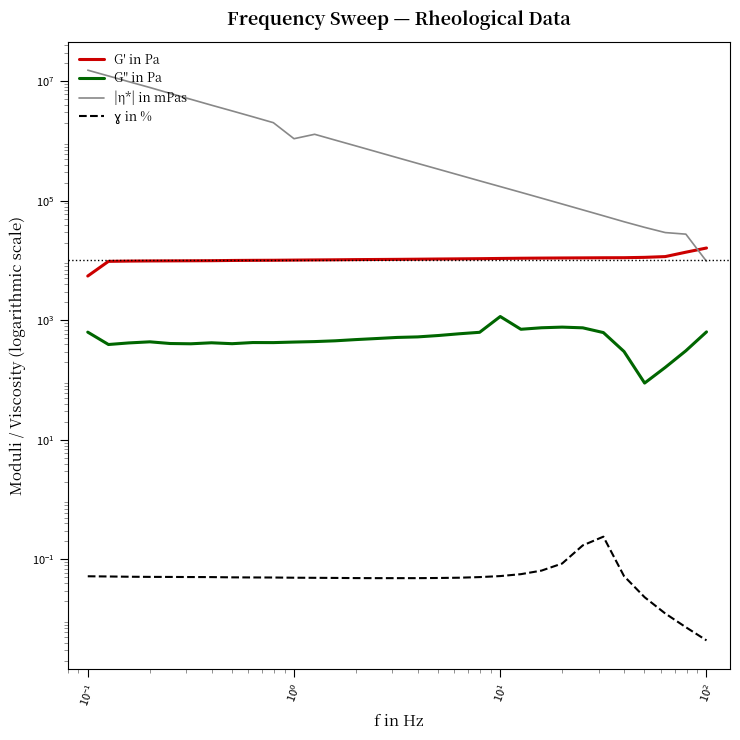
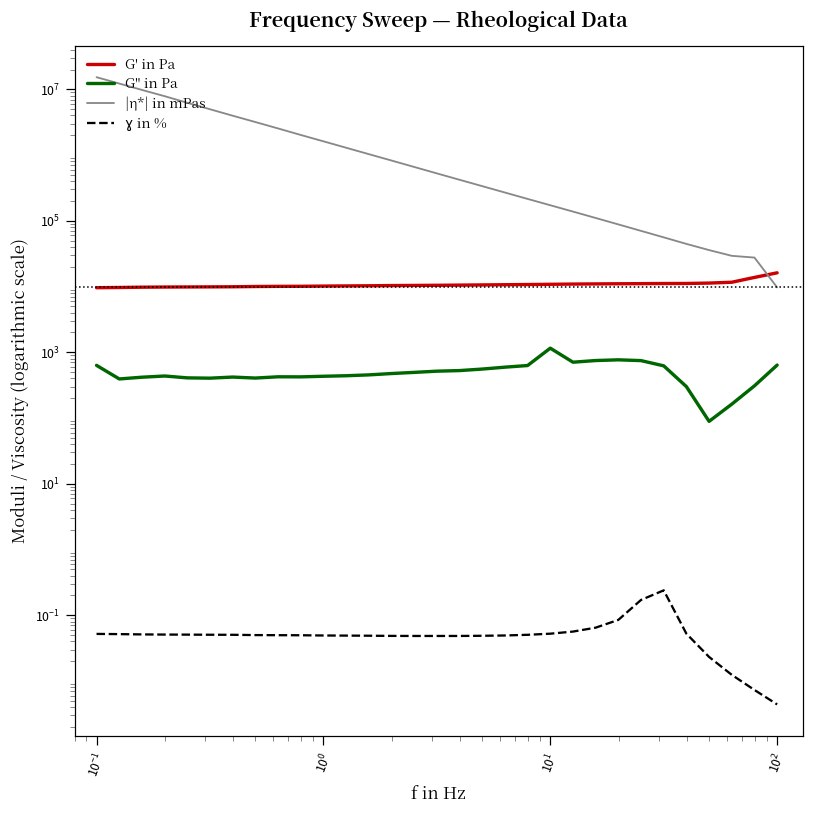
  {
    "G' in Pa": {
-     "10^-1": 5000,
+     "10^-1": 10000,
      "10^0": 10000,
      "10^1": 11000,
      "10^2": 16000
    },
    "G\" in Pa": {
      "10^-1": 600,
      "10^0": 400,
      "10^1": 1200,
      "10^2": 600
    },
    "|η*| in mPas": {
      "10^-1": 15000000,
-     "10^0": 1100000,
+     "10^0": 1600000,
      "10^1": 170000,
      "10^2": 10000
    },
    "ɣ in %": {
      "10^-1": 0.05,
      "10^0": 0.05,
      "10^1": 0.05,
      "10^2": 0.004
    }
  }
